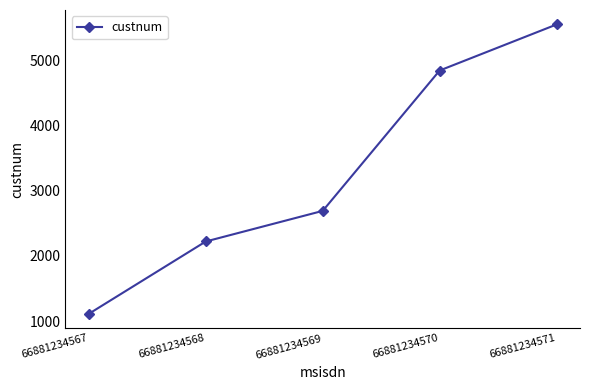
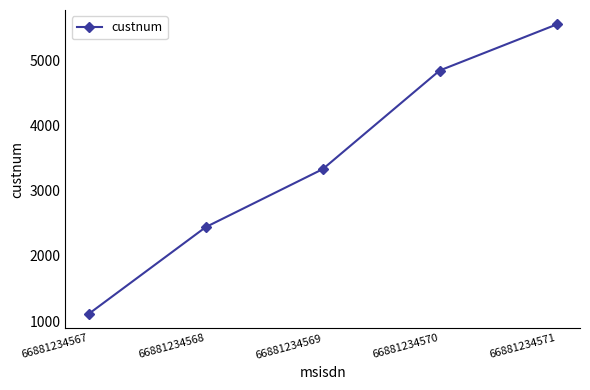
  {
    "66881234567": 1100,
-   "66881234568": 2200,
-   "66881234569": 2700,
+   "66881234568": 2400,
+   "66881234569": 3300,
    "66881234570": 4800,
    "66881234571": 5600
  }
